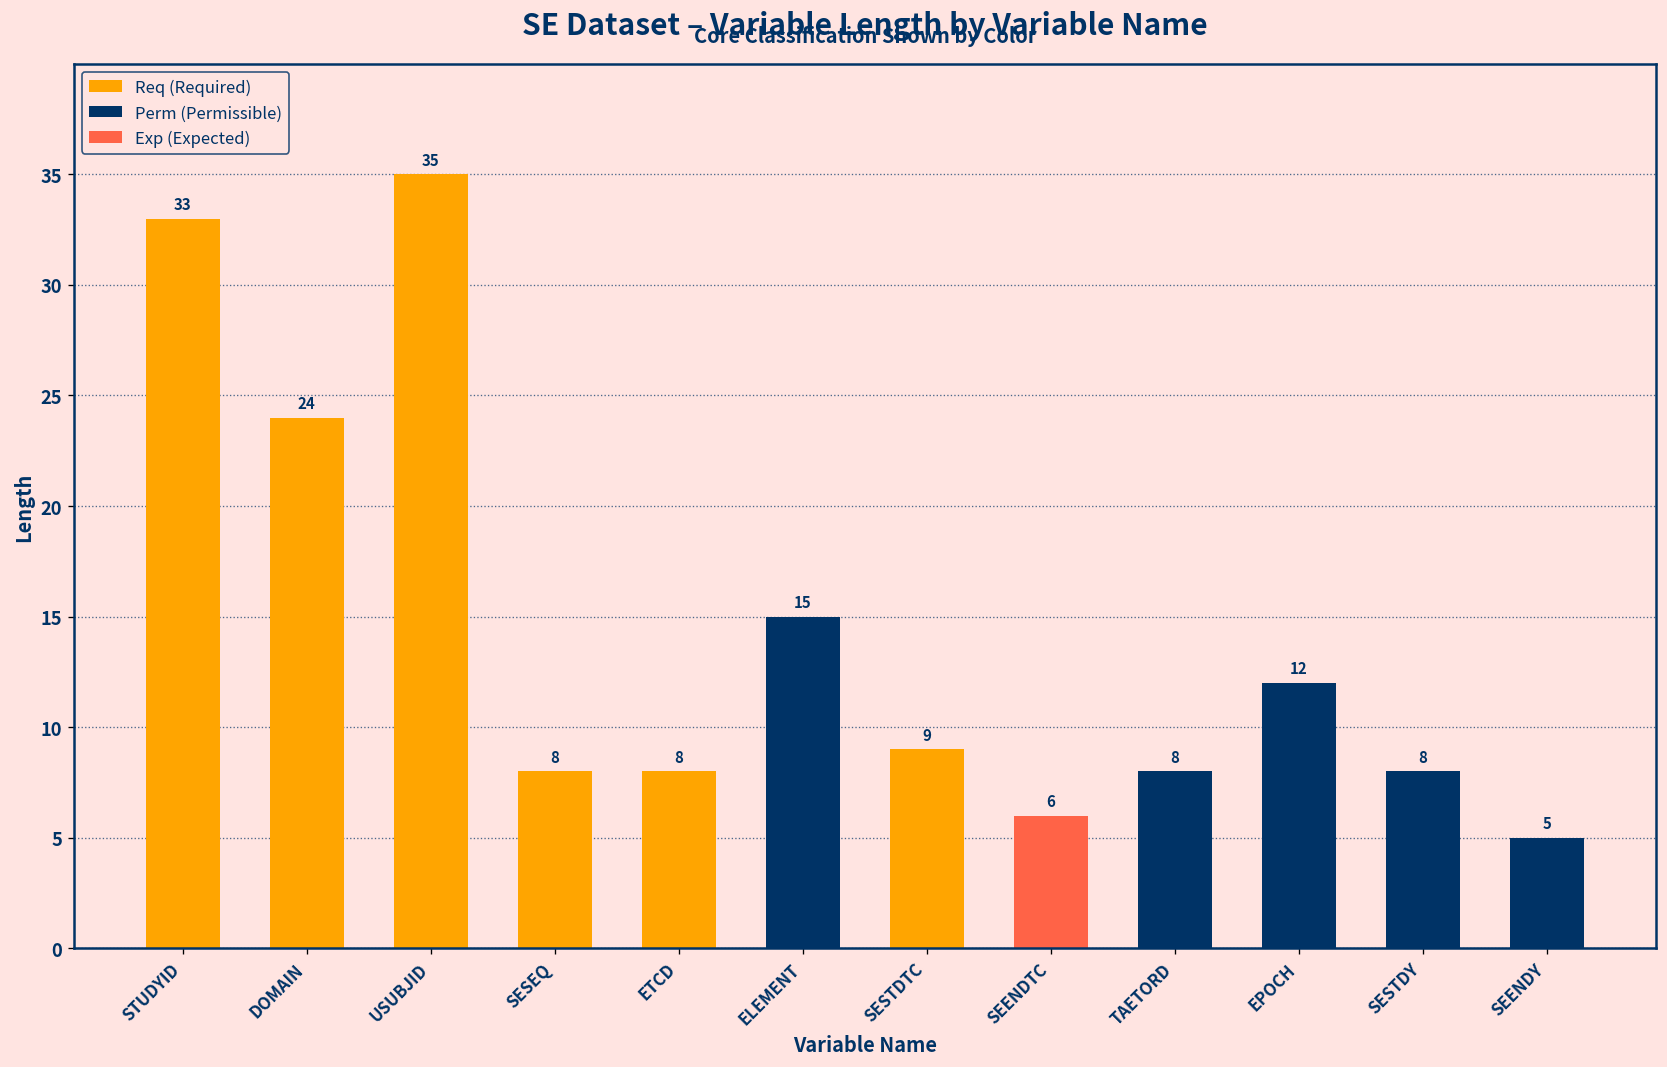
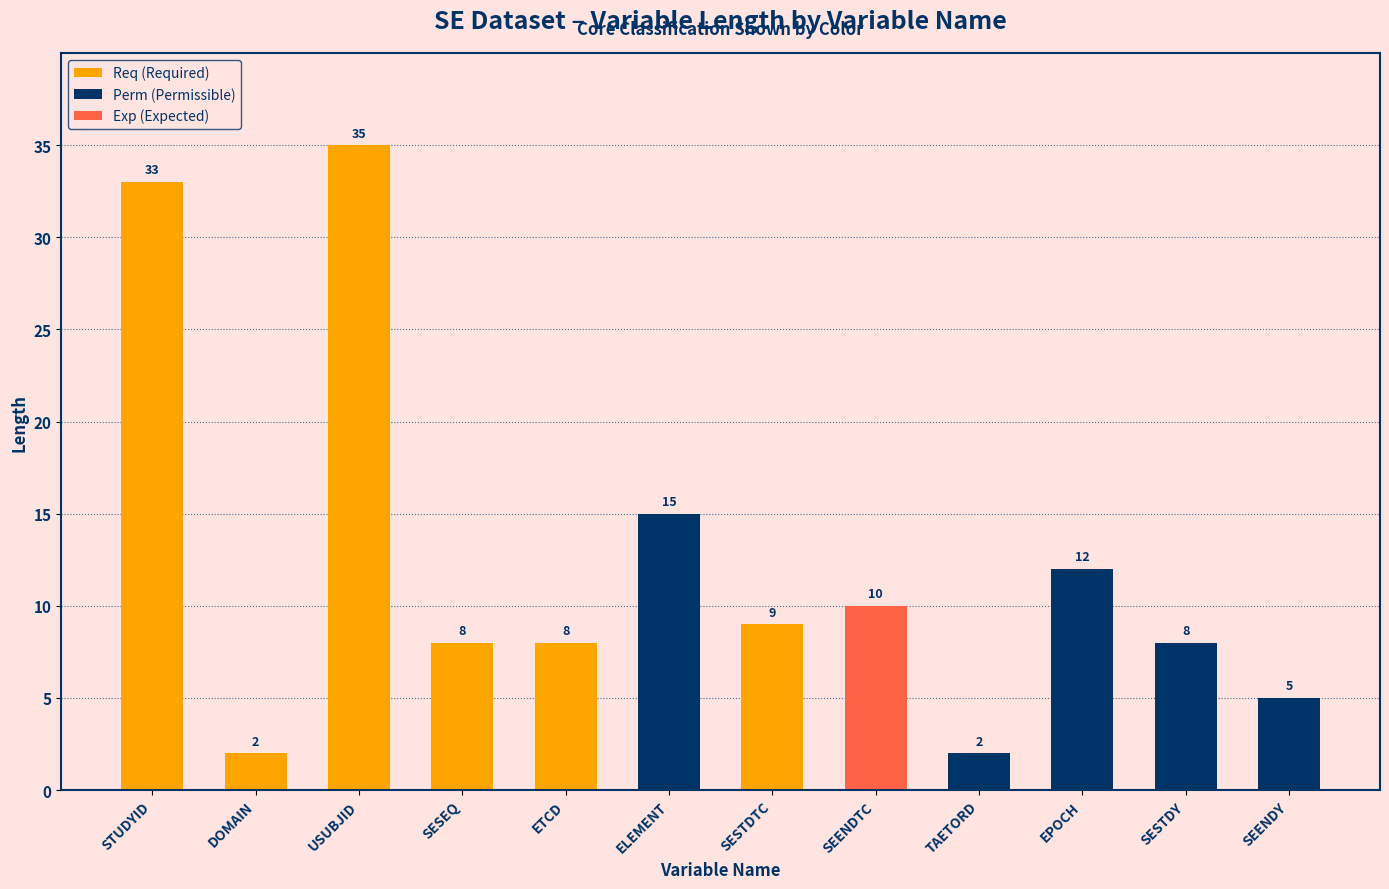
  {
    "STUDYID": 33,
-   "DOMAIN": 24,
+   "DOMAIN": 2,
    "USUBJID": 35,
    "SESEQ": 8,
    "ETCD": 8,
    "ELEMENT": 15,
    "SESTDTC": 9,
-   "SEENDTC": 6,
-   "TAETORD": 8,
+   "SEENDTC": 10,
+   "TAETORD": 2,
    "EPOCH": 12,
    "SESTDY": 8,
    "SEENDY": 5
  }
